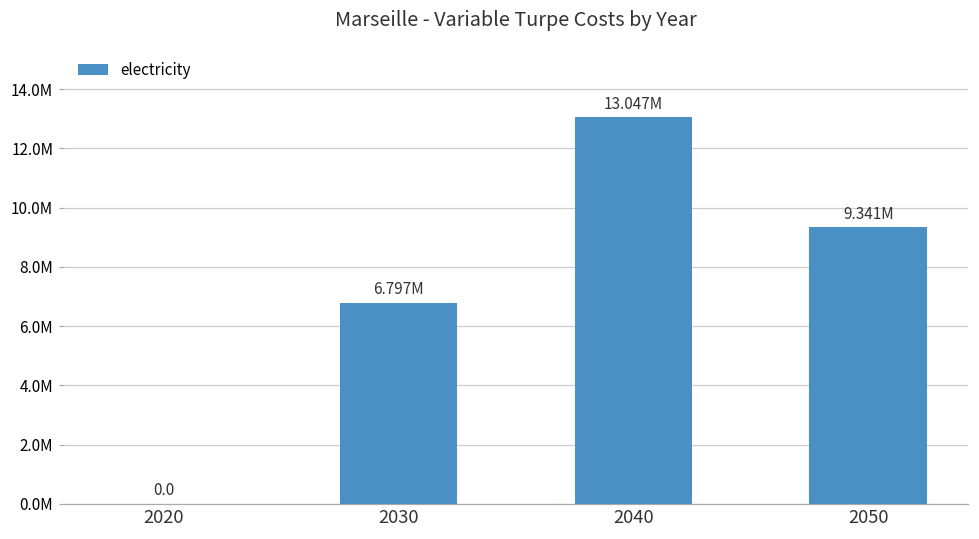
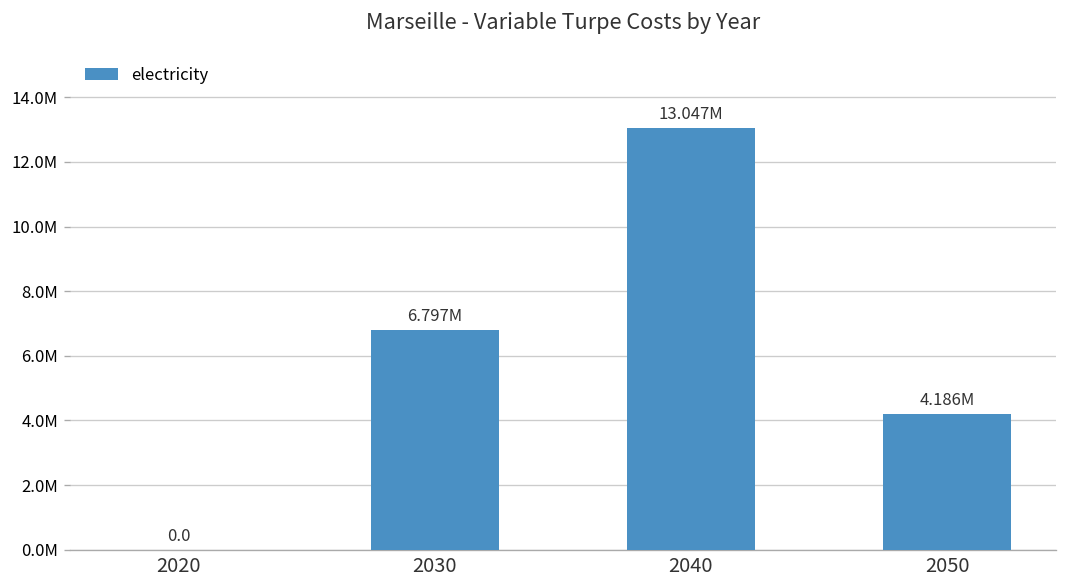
  {
    "2020": "0.0",
    "2030": "6.797M",
    "2040": "13.047M",
-   "2050": "9.341M"
+   "2050": "4.186M"
  }
